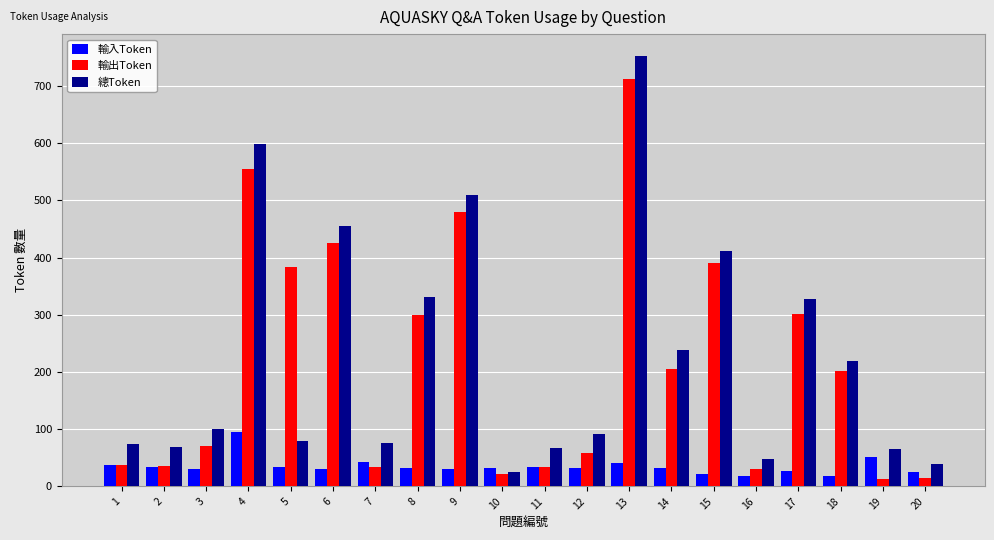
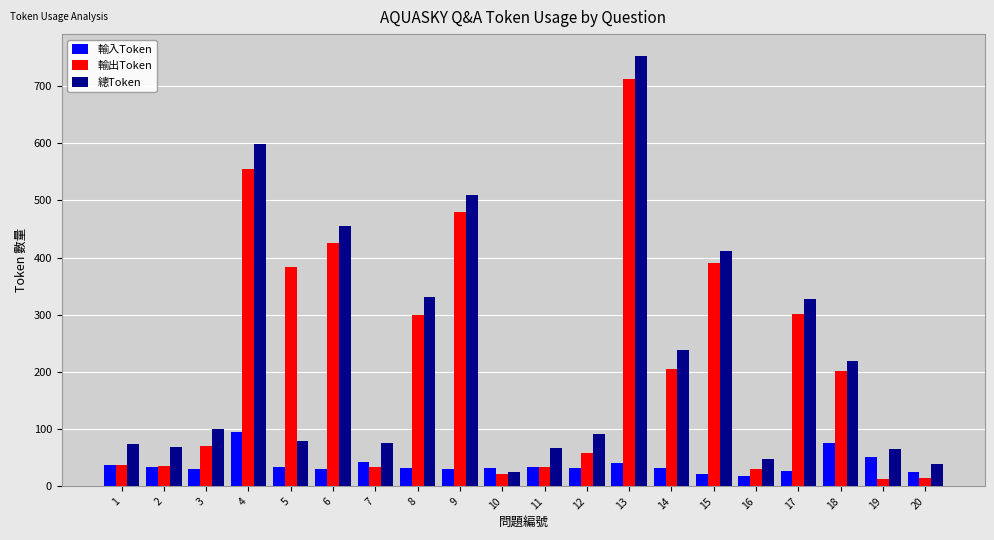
  {
    "輸入Token": {
      "1": 40,
      "2": 30,
      "3": 30,
      "4": 100,
      "5": 30,
      "6": 30,
      "7": 40,
      "8": 30,
      "9": 30,
      "10": 30,
      "11": 30,
      "12": 30,
      "13": 40,
      "14": 30,
      "15": 20,
      "16": 20,
      "17": 30,
-     "18": 20,
+     "18": 80,
      "19": 50,
      "20": 30
    },
    "輸出Token": {
      "1": 40,
      "2": 40,
      "3": 70,
      "4": 560,
      "5": 380,
      "6": 430,
      "7": 30,
      "8": 300,
      "9": 480,
      "10": 20,
      "11": 30,
      "12": 60,
      "13": 710,
      "14": 210,
      "15": 390,
      "16": 30,
      "17": 300,
      "18": 200,
      "19": 10,
      "20": 10
    },
    "總Token": {
      "1": 80,
      "2": 70,
      "3": 100,
      "4": 600,
      "5": 80,
      "6": 460,
      "7": 80,
      "8": 330,
      "9": 510,
      "10": 30,
      "11": 70,
      "12": 90,
      "13": 750,
      "14": 240,
      "15": 410,
      "16": 50,
      "17": 330,
      "18": 220,
      "19": 70,
      "20": 40
    }
  }
